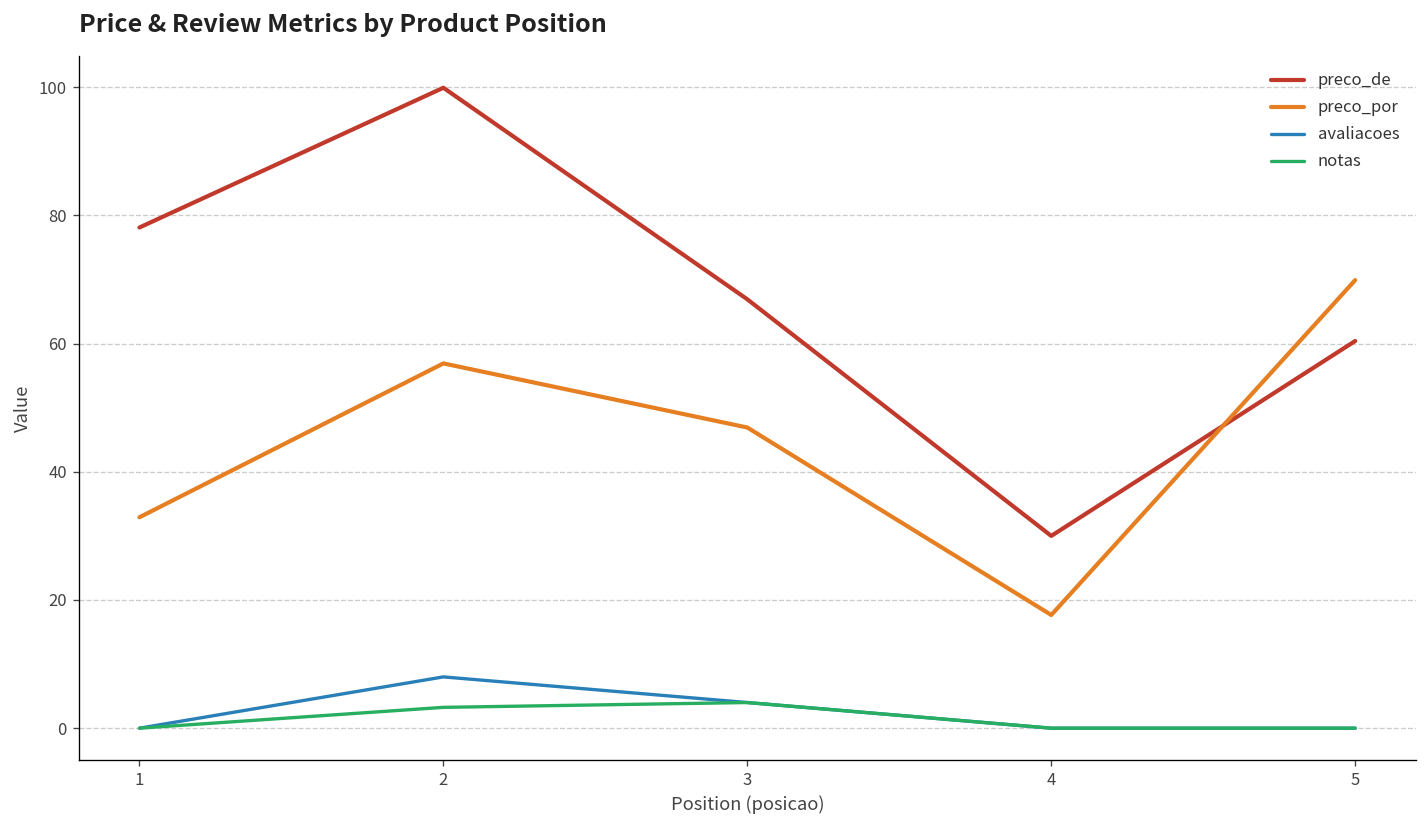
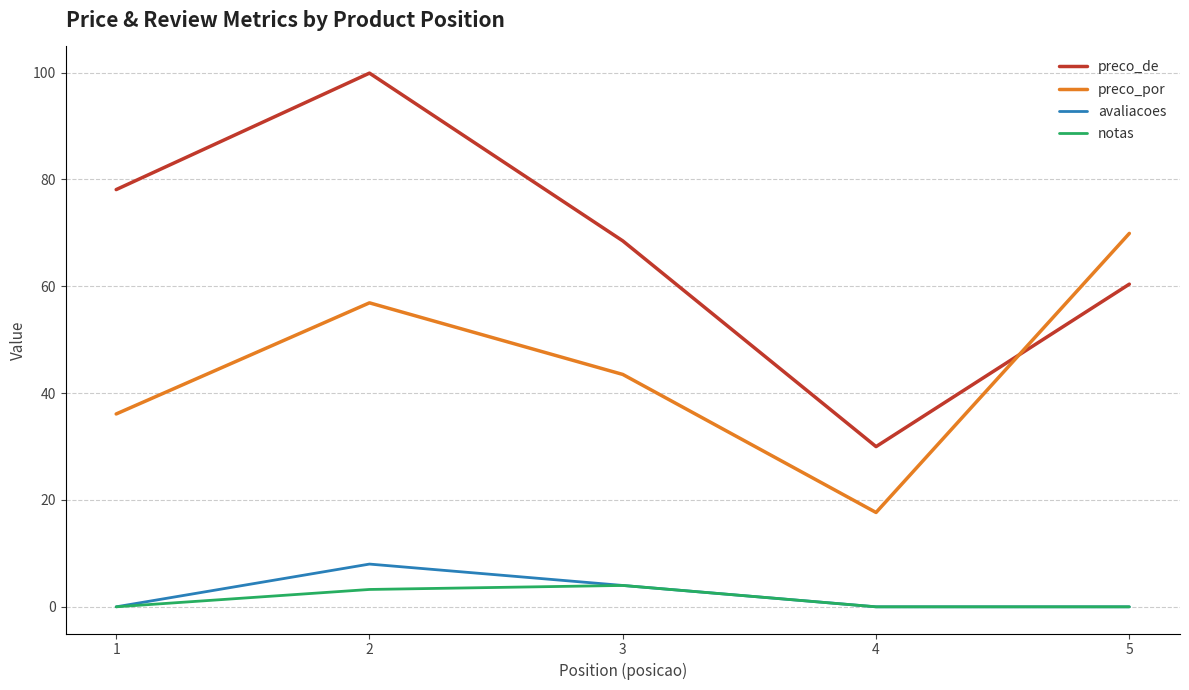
  {
    "preco_de": {
      "1": 78,
      "2": 100,
-     "3": 67,
+     "3": 69,
      "4": 30,
      "5": 60
    },
    "preco_por": {
-     "1": 33,
+     "1": 36,
      "2": 57,
-     "3": 47,
+     "3": 44,
      "4": 18,
      "5": 70
    },
    "avaliacoes": {
      "2": 8
    },
    "notas": {
      "2": 3
    }
  }
